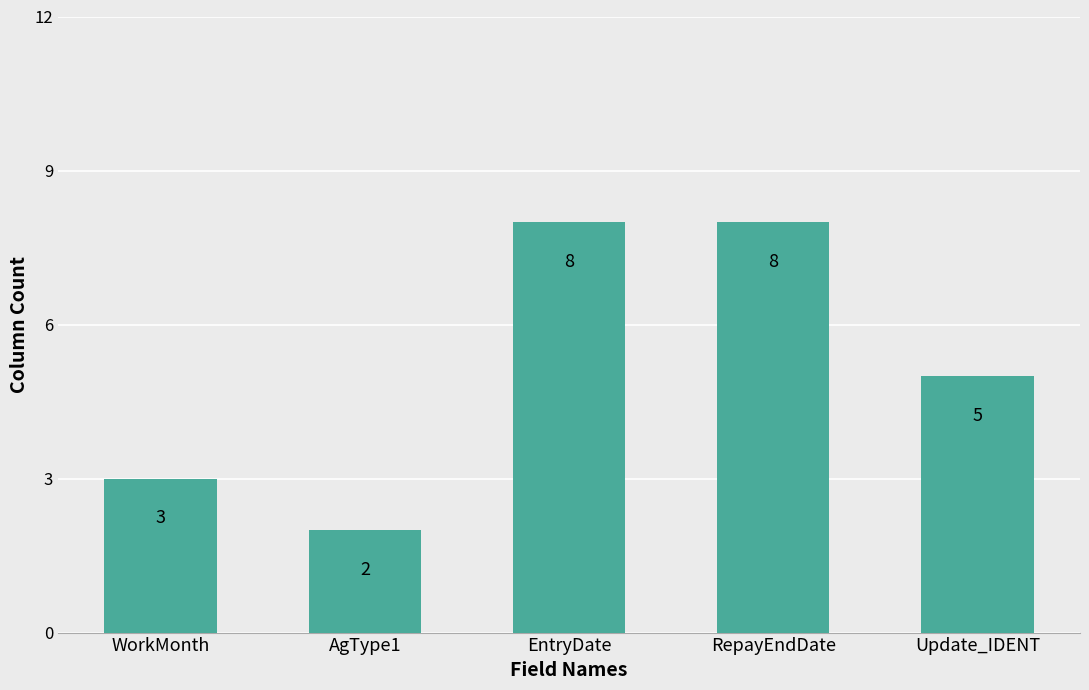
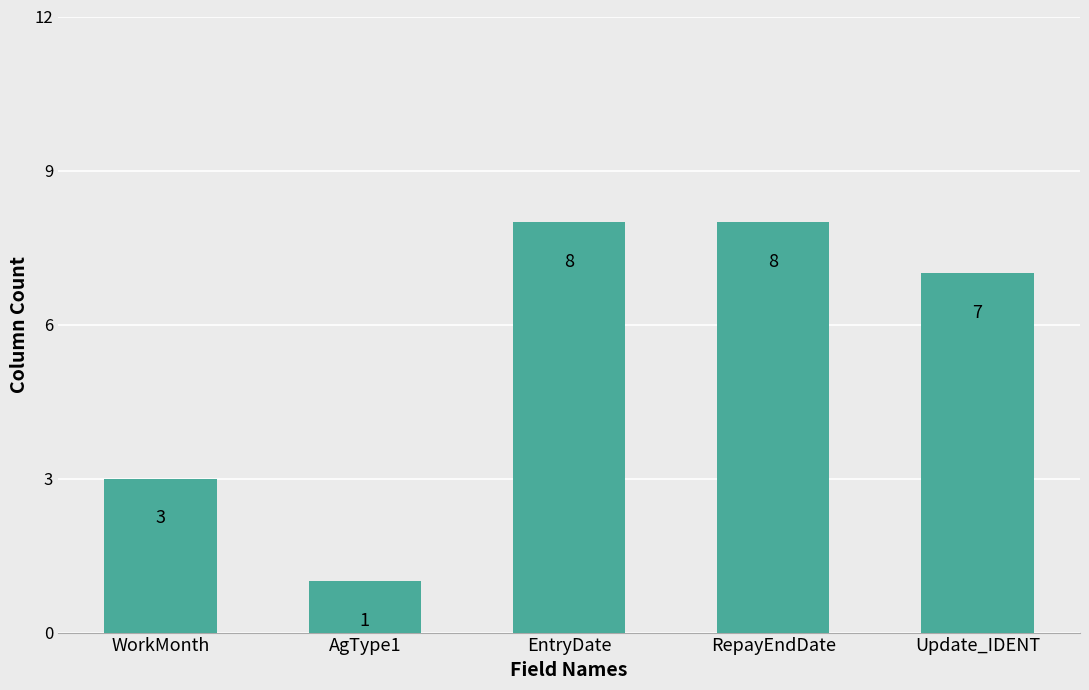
  {
    "WorkMonth": 3,
-   "AgType1": 2,
+   "AgType1": 1,
    "EntryDate": 8,
    "RepayEndDate": 8,
-   "Update_IDENT": 5
+   "Update_IDENT": 7
  }
